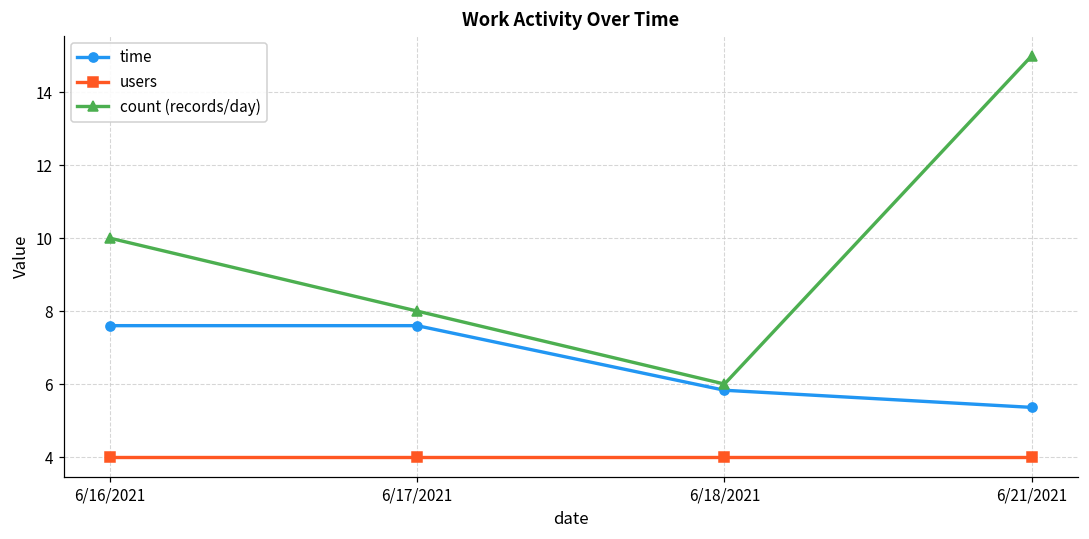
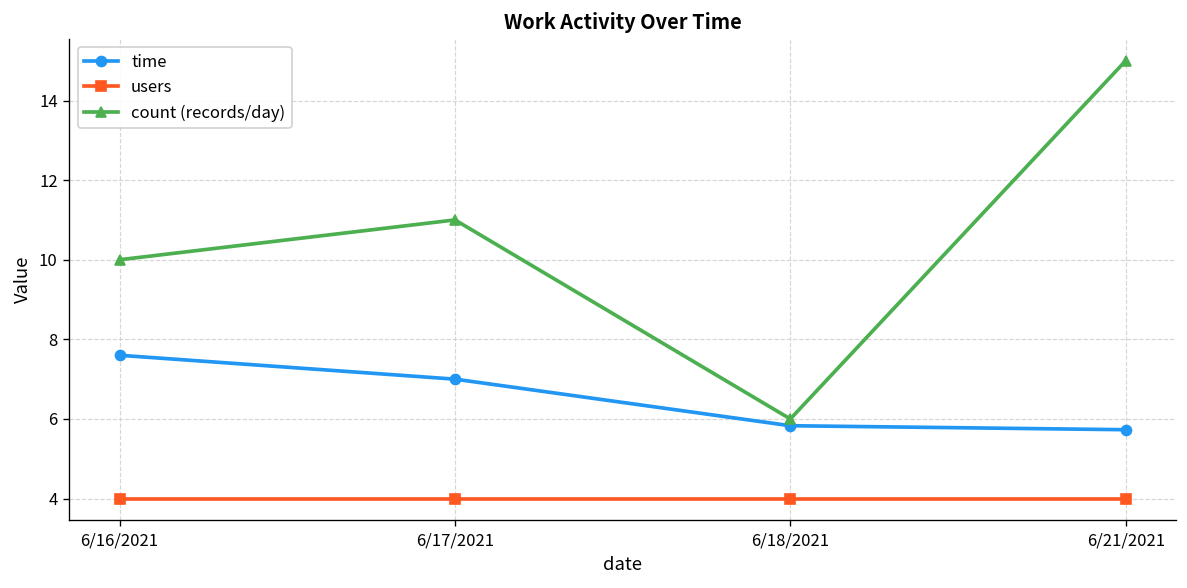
  {
    "time": {
      "6/16/2021": 7.6,
-     "6/17/2021": 7.6,
+     "6/17/2021": 7.0,
      "6/18/2021": 5.8,
-     "6/21/2021": 5.4
+     "6/21/2021": 5.7
    },
    "users": {
      "6/16/2021": 4.0,
      "6/17/2021": 4.0,
      "6/18/2021": 4.0,
      "6/21/2021": 4.0
    },
    "count (records/day)": {
      "6/16/2021": 10,
-     "6/17/2021": 8,
+     "6/17/2021": 11,
      "6/18/2021": 6,
      "6/21/2021": 15
    }
  }
